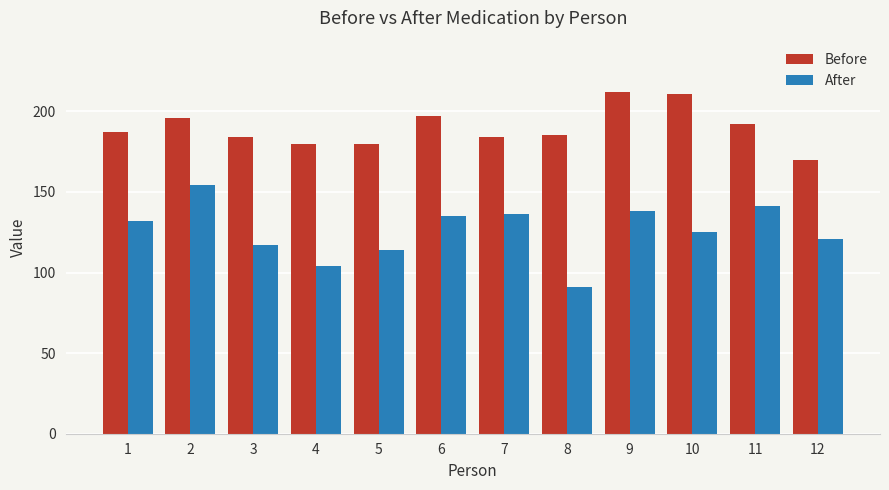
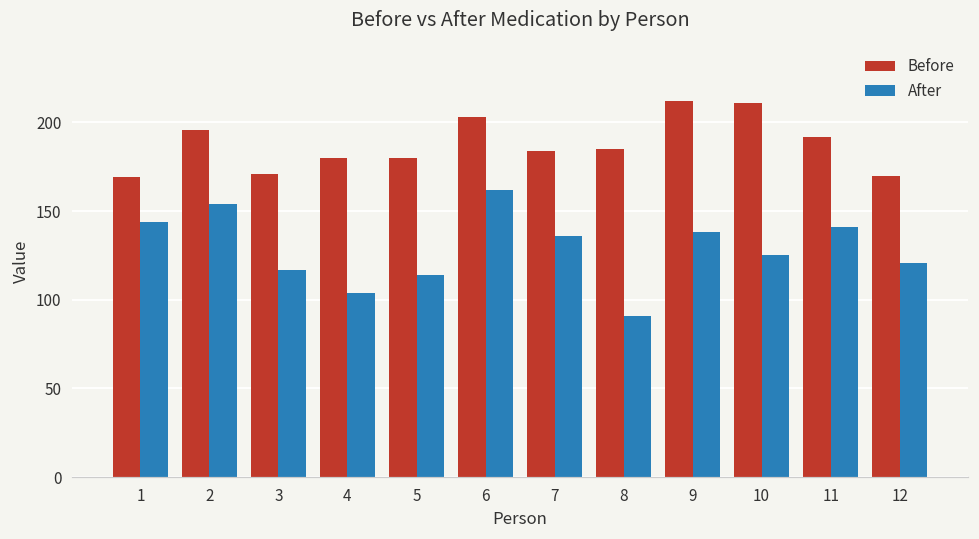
  {
    "Before": {
-     "1": 187,
+     "1": 169,
      "2": 196,
-     "3": 184,
+     "3": 171,
      "4": 180,
      "5": 180,
-     "6": 197,
+     "6": 203,
      "7": 184,
      "8": 185,
      "9": 212,
      "10": 211,
      "11": 192,
      "12": 170
    },
    "After": {
-     "1": 132,
+     "1": 144,
      "2": 154,
      "3": 117,
      "4": 104,
      "5": 114,
-     "6": 135,
+     "6": 162,
      "7": 136,
      "8": 91,
      "9": 138,
      "10": 125,
      "11": 141,
      "12": 121
    }
  }
